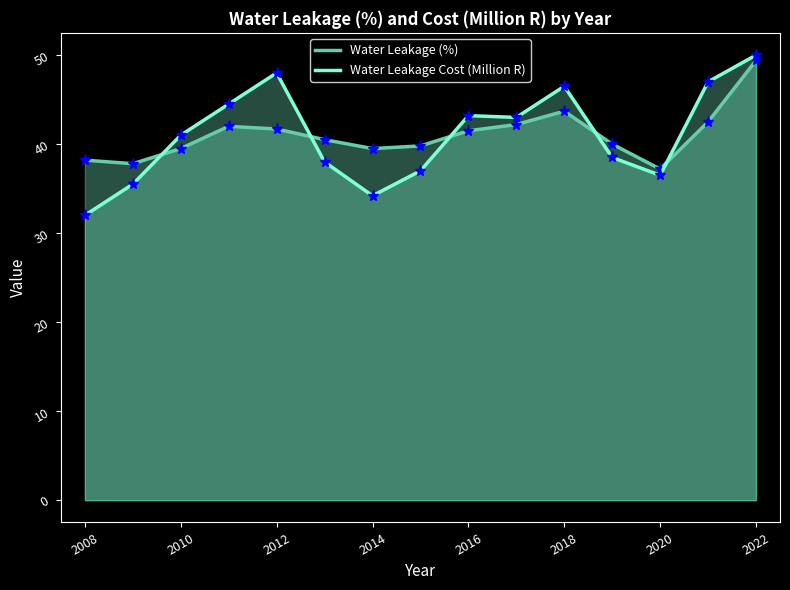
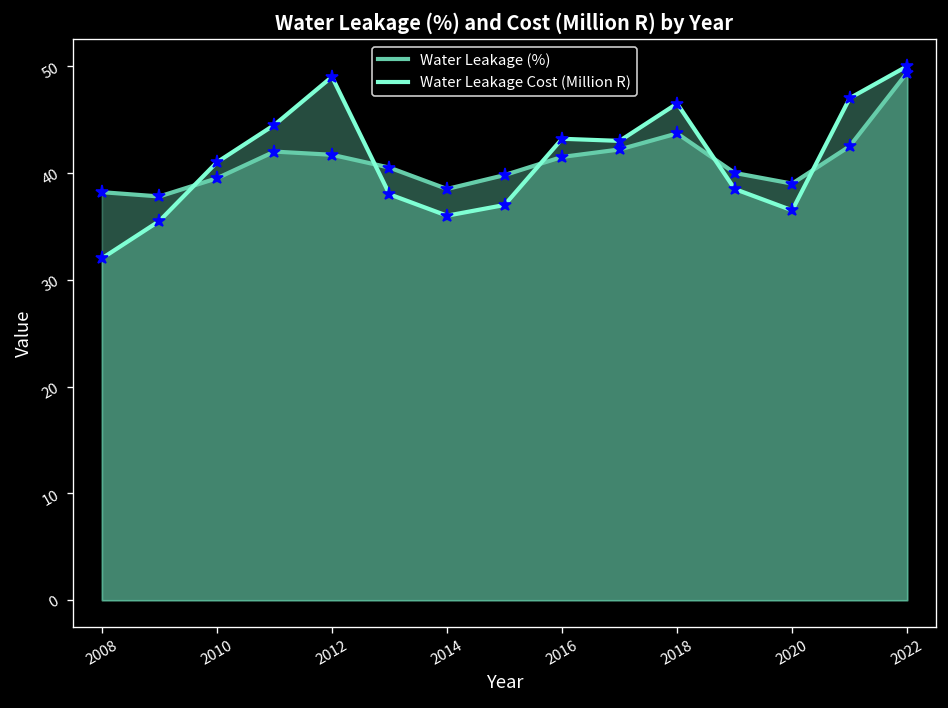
  {
    "Water Leakage (%)": {
      "2008": 38,
      "2010": 40,
      "2012": 42,
-     "2014": 40,
+     "2014": 39,
      "2016": 42,
      "2018": 44,
-     "2020": 37,
+     "2020": 39,
      "2022": 49
    },
    "Water Leakage Cost (Million R)": {
      "2008": 32,
      "2010": 41,
-     "2012": 48,
-     "2014": 34,
+     "2012": 49,
+     "2014": 36,
      "2016": 43,
      "2018": 47,
      "2020": 37,
      "2022": 50
    }
  }
